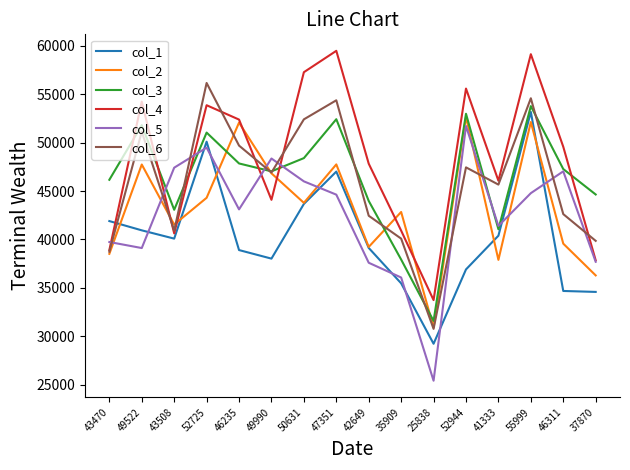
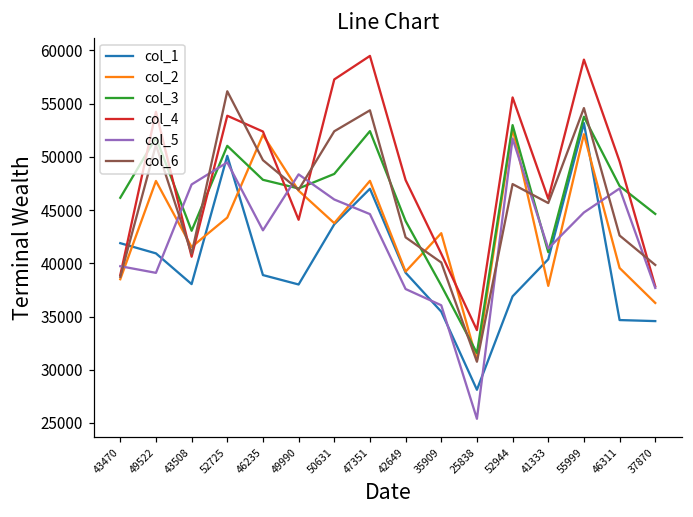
  {
    "col_1": {
      "43470": 42000,
      "49522": 41000,
-     "43508": 40000,
+     "43508": 38000,
      "52725": 50000,
      "46235": 39000,
      "49990": 38000,
      "47351": 47000,
      "35909": 35000,
-     "25838": 29000,
+     "25838": 28000,
      "52944": 37000,
      "41333": 40000,
      "55999": 53000,
      "46311": 35000,
      "37870": 35000
    },
    "col_2": {
      "49522": 48000,
      "43508": 42000,
      "52725": 44000,
      "46235": 52000,
      "47351": 48000,
      "35909": 43000,
      "52944": 53000,
      "41333": 38000,
      "55999": 52000,
      "46311": 40000,
      "37870": 36000
    },
    "col_3": {
      "43470": 46000,
      "43508": 43000,
      "52725": 51000,
      "46235": 48000,
      "50631": 48000,
      "47351": 52000,
      "42649": 44000,
      "35909": 38000,
      "25838": 32000,
      "52944": 53000,
      "41333": 41000,
      "55999": 54000,
      "37870": 45000
    },
    "col_4": {
      "43508": 41000,
      "52725": 54000,
      "46235": 52000,
      "49990": 44000,
      "50631": 57000,
      "47351": 59000,
      "42649": 48000,
      "35909": 41000,
      "25838": 34000,
      "52944": 56000,
      "41333": 46000,
      "55999": 59000,
      "46311": 50000
    },
    "col_5": {
      "43470": 40000,
      "49522": 39000,
      "43508": 47000,
      "52725": 49000,
      "46235": 43000,
      "49990": 48000,
      "50631": 46000,
      "47351": 45000,
      "42649": 38000,
      "35909": 36000,
      "25838": 25000,
      "52944": 52000,
      "41333": 41000,
      "55999": 45000
    },
    "col_6": {
      "43508": 41000,
      "52725": 56000,
      "46235": 50000,
      "50631": 52000,
      "47351": 54000,
      "42649": 42000,
      "35909": 40000,
      "52944": 47000,
      "41333": 46000,
      "55999": 55000,
      "46311": 43000,
      "37870": 40000
    }
  }
